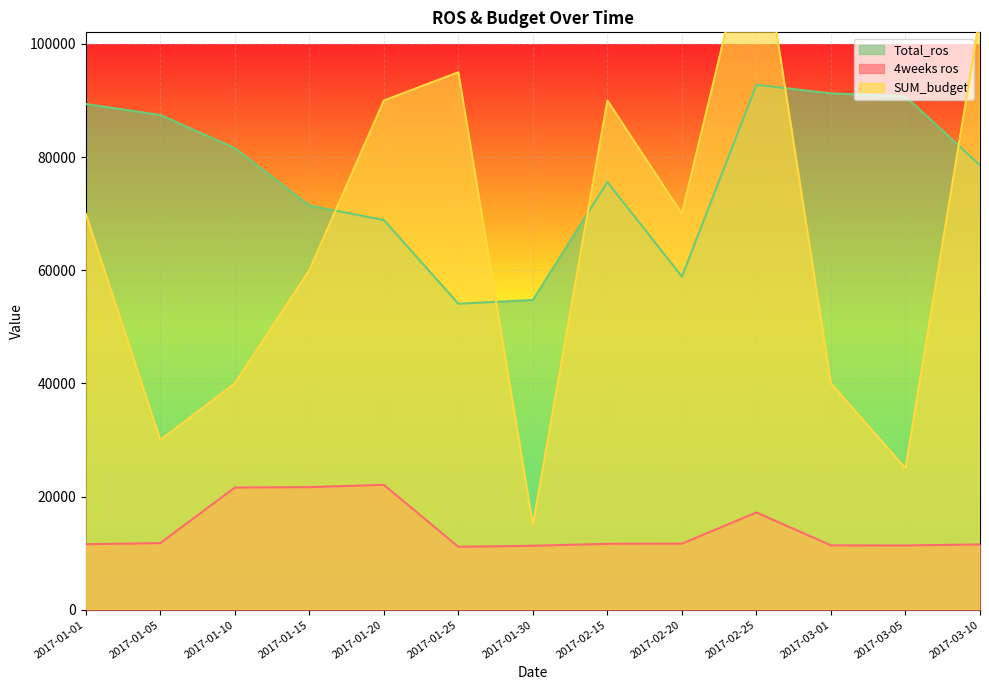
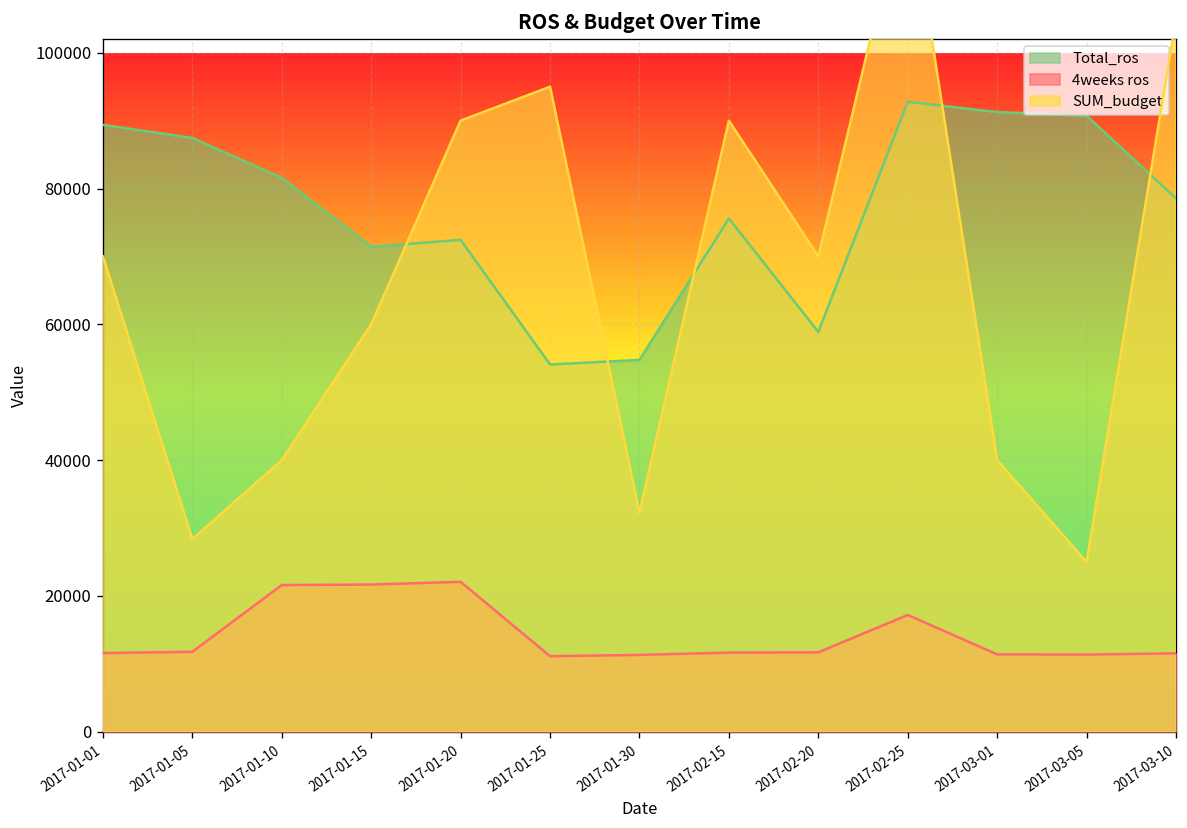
  {
    "Total_ros": {
      "2017-01-01": 89000,
      "2017-01-05": 87000,
      "2017-01-10": 82000,
      "2017-01-15": 71000,
-     "2017-01-20": 69000,
+     "2017-01-20": 72000,
      "2017-01-25": 54000,
      "2017-01-30": 55000,
      "2017-02-15": 76000,
      "2017-02-20": 59000,
      "2017-02-25": 93000,
      "2017-03-01": 91000,
      "2017-03-10": 79000
    },
    "4weeks ros": {
      "2017-01-01": 12000,
      "2017-01-05": 12000,
      "2017-01-10": 22000,
      "2017-01-15": 22000,
      "2017-01-20": 22000,
      "2017-01-25": 11000,
      "2017-01-30": 11000,
      "2017-02-15": 12000,
      "2017-02-20": 12000,
      "2017-02-25": 17000,
      "2017-03-01": 11000,
      "2017-03-05": 11000,
      "2017-03-10": 12000
    },
    "SUM_budget": {
      "2017-01-01": 70000,
-     "2017-01-05": 30000,
+     "2017-01-05": 28000,
      "2017-01-10": 40000,
      "2017-01-15": 60000,
      "2017-01-20": 90000,
      "2017-01-25": 95000,
-     "2017-01-30": 15000,
+     "2017-01-30": 32000,
      "2017-02-15": 90000,
      "2017-02-20": 70000,
      "2017-03-01": 40000,
      "2017-03-05": 25000
    }
  }
